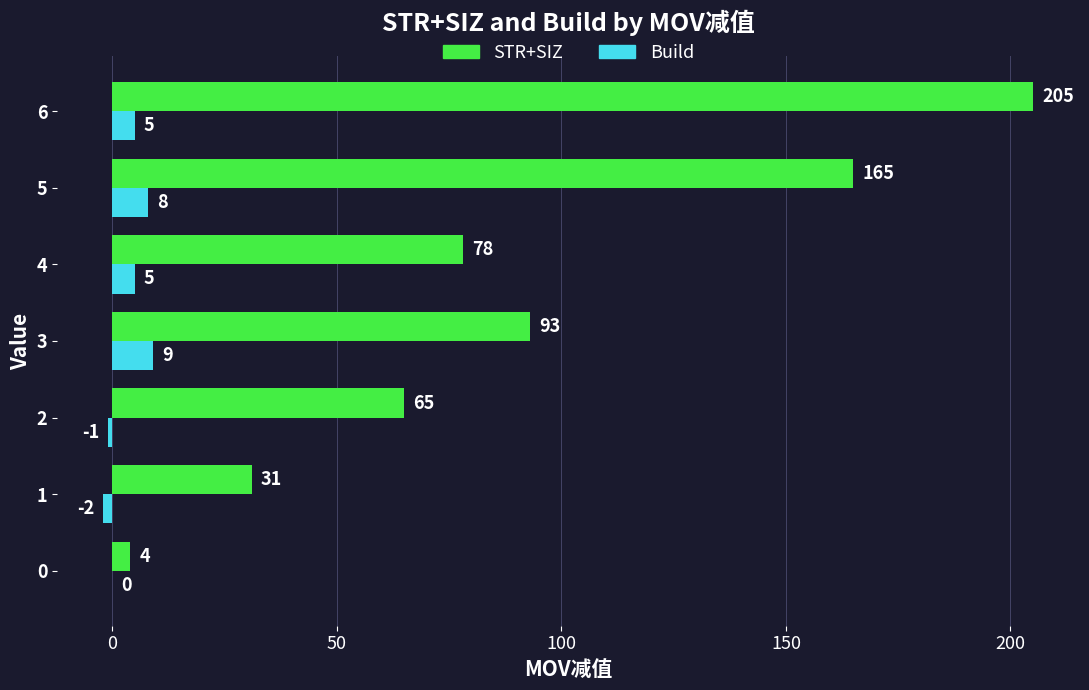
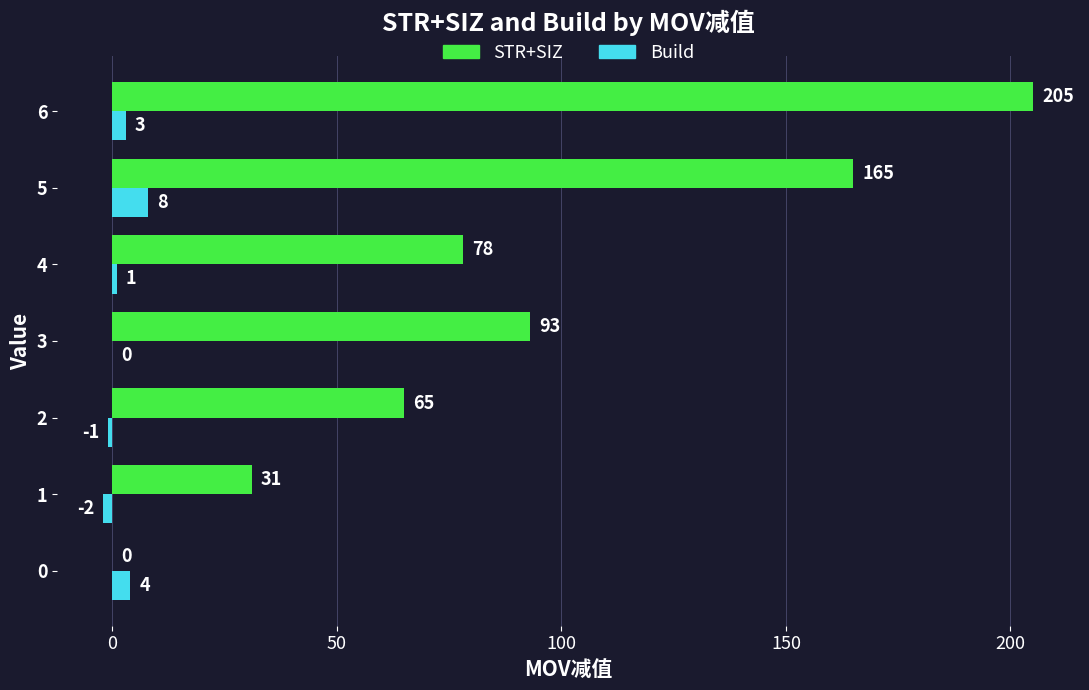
  {
    "STR+SIZ": {
      "6": 205,
      "5": 165,
      "4": 78,
      "3": 93,
      "2": 65,
      "1": 31,
-     "0": 4
+     "0": 0
    },
    "Build": {
-     "6": 5,
+     "6": 3,
      "5": 8,
-     "4": 5,
-     "3": 9,
+     "4": 1,
+     "3": 0,
      "2": -1,
      "1": -2,
-     "0": 0
+     "0": 4
    }
  }
